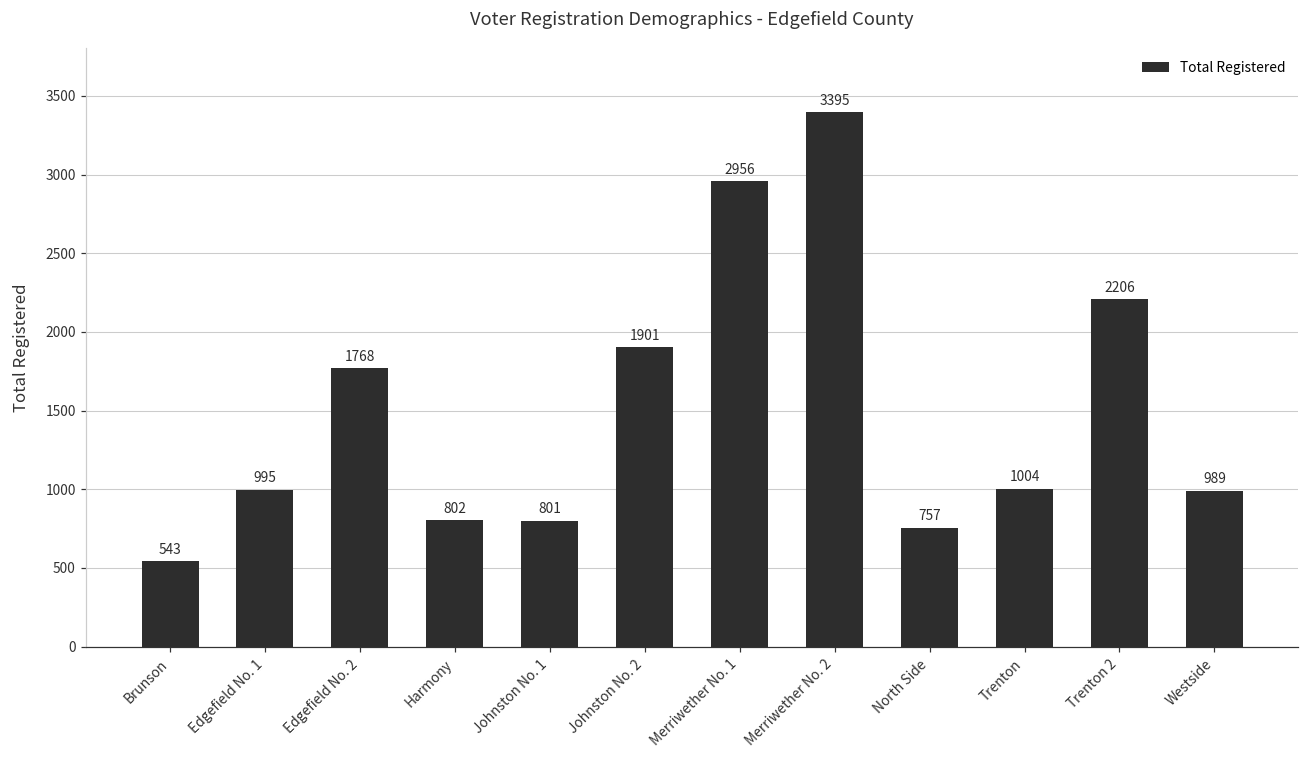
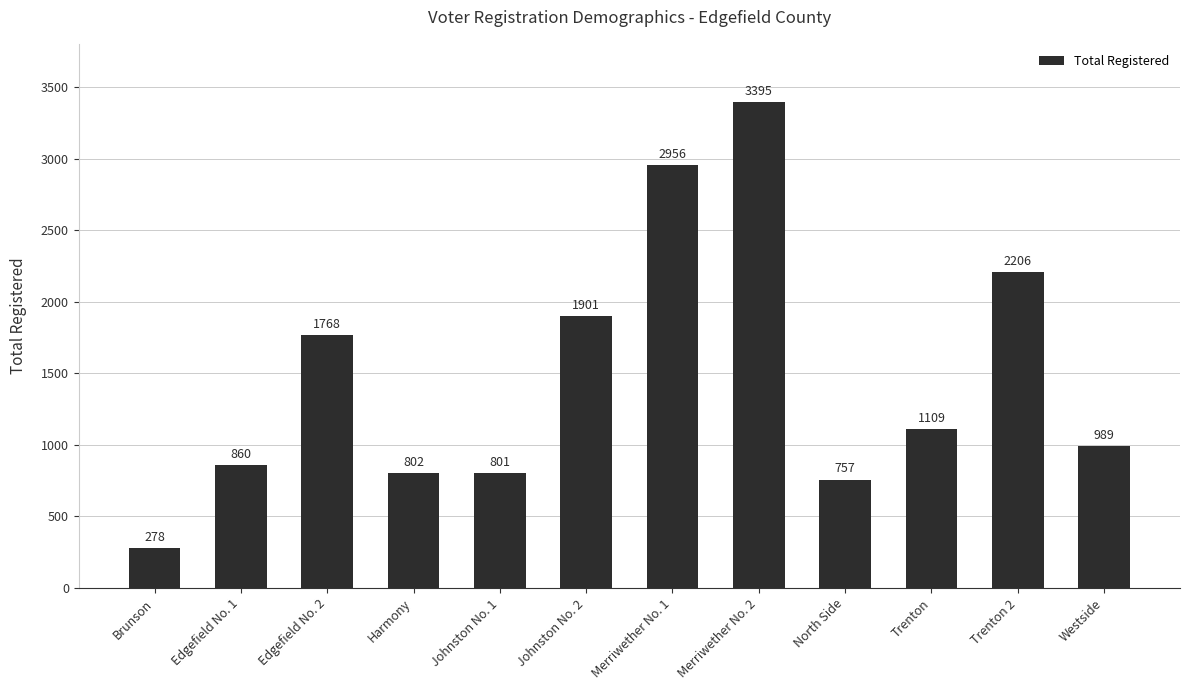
  {
-   "Brunson": 543,
-   "Edgefield No. 1": 995,
+   "Brunson": 278,
+   "Edgefield No. 1": 860,
    "Edgefield No. 2": 1768,
    "Harmony": 802,
    "Johnston No. 1": 801,
    "Johnston No. 2": 1901,
    "Merriwether No. 1": 2956,
    "Merriwether No. 2": 3395,
    "North Side": 757,
-   "Trenton": 1004,
+   "Trenton": 1109,
    "Trenton 2": 2206,
    "Westside": 989
  }
